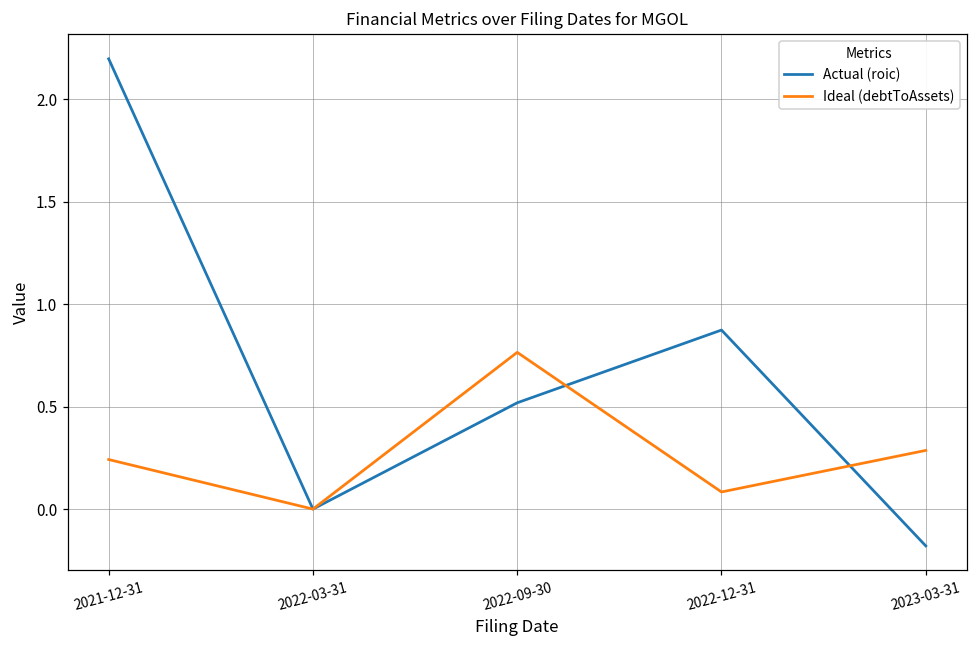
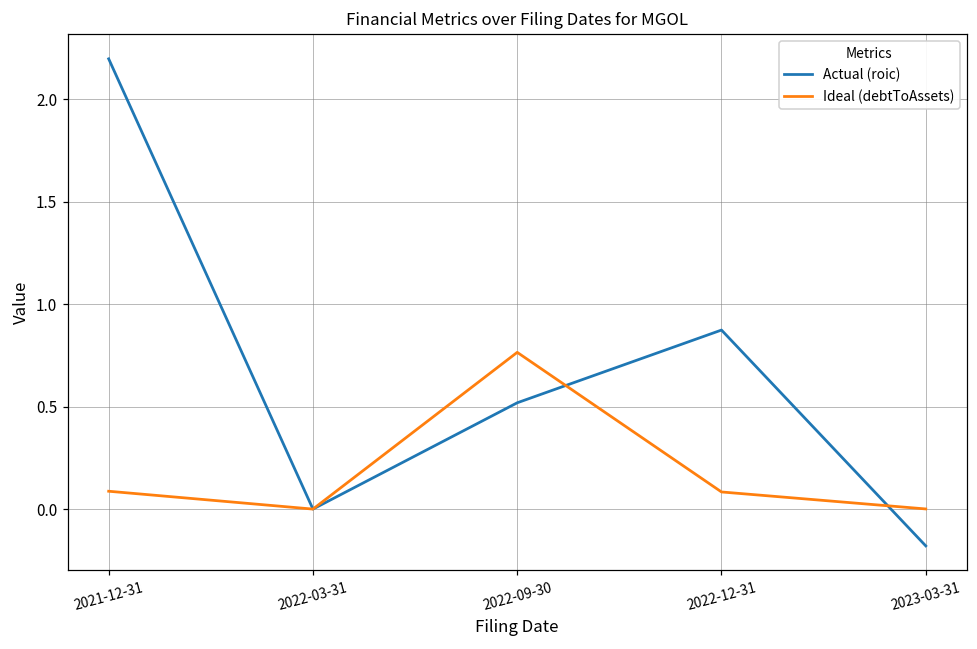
  {
    "Actual (roic)": {
      "2021-12-31": 2.20,
      "2022-09-30": 0.52,
      "2022-12-31": 0.87,
      "2023-03-31": -0.18
    },
    "Ideal (debtToAssets)": {
-     "2021-12-31": 0.24,
+     "2021-12-31": 0.09,
      "2022-09-30": 0.76,
      "2022-12-31": 0.08,
-     "2023-03-31": 0.29
+     "2023-03-31": 0.00
    }
  }
